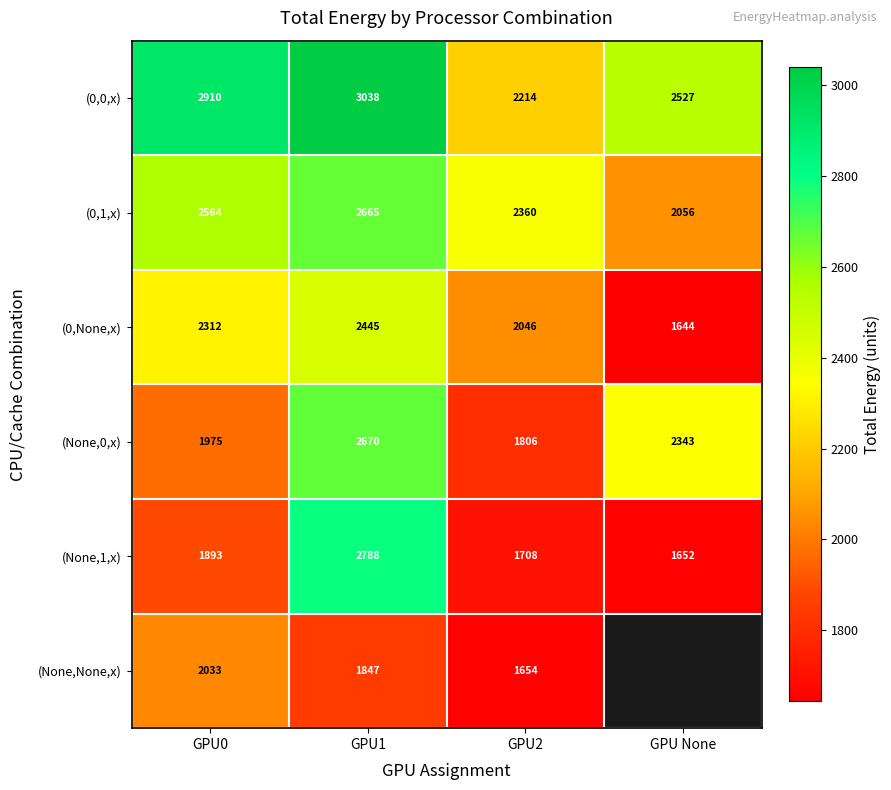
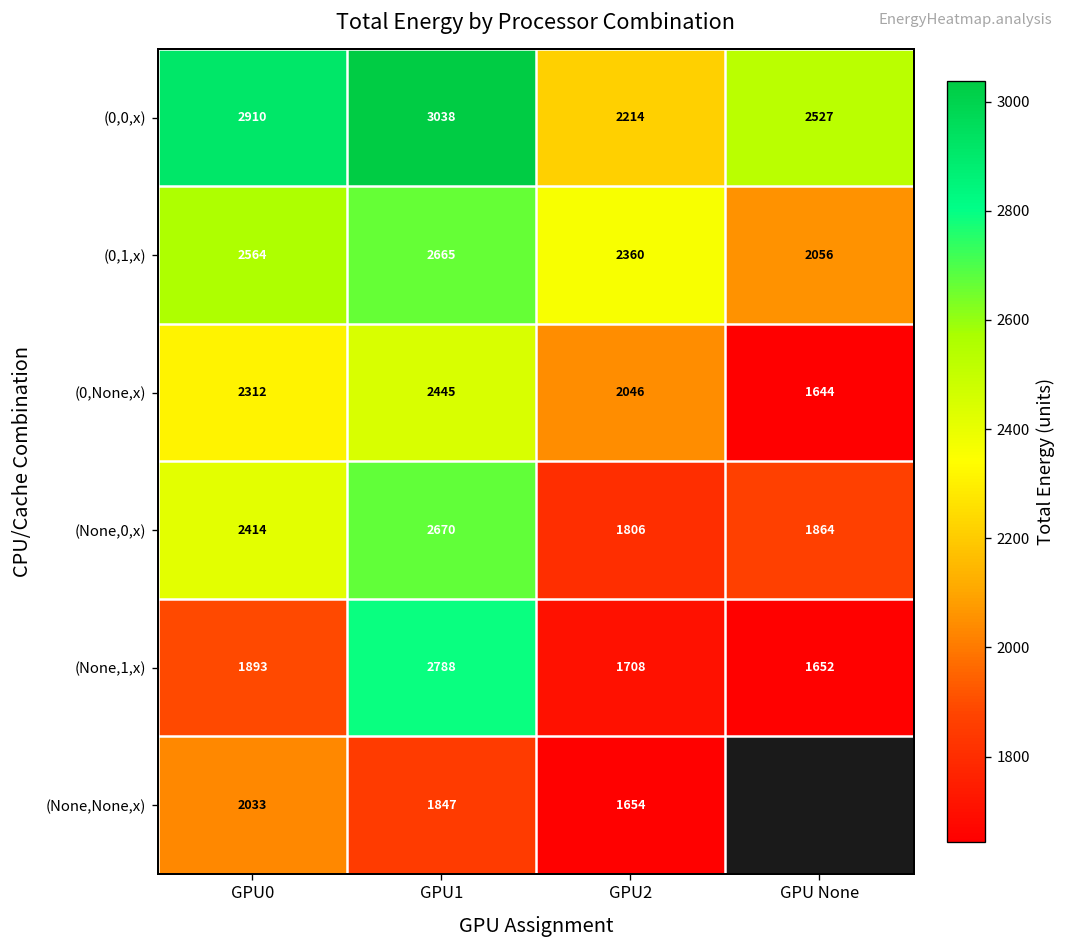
  {
    "(0,0,x)": {
      "GPU0": 2910,
      "GPU1": 3038,
      "GPU2": 2214,
      "GPU None": 2527
    },
    "(0,1,x)": {
      "GPU0": 2564,
      "GPU1": 2665,
      "GPU2": 2360,
      "GPU None": 2056
    },
    "(0,None,x)": {
      "GPU0": 2312,
      "GPU1": 2445,
      "GPU2": 2046,
      "GPU None": 1644
    },
    "(None,0,x)": {
-     "GPU0": 1975,
+     "GPU0": 2414,
      "GPU1": 2670,
      "GPU2": 1806,
-     "GPU None": 2343
+     "GPU None": 1864
    },
    "(None,1,x)": {
      "GPU0": 1893,
      "GPU1": 2788,
      "GPU2": 1708,
      "GPU None": 1652
    },
    "(None,None,x)": {
      "GPU0": 2033,
      "GPU1": 1847,
      "GPU2": 1654
    }
  }
